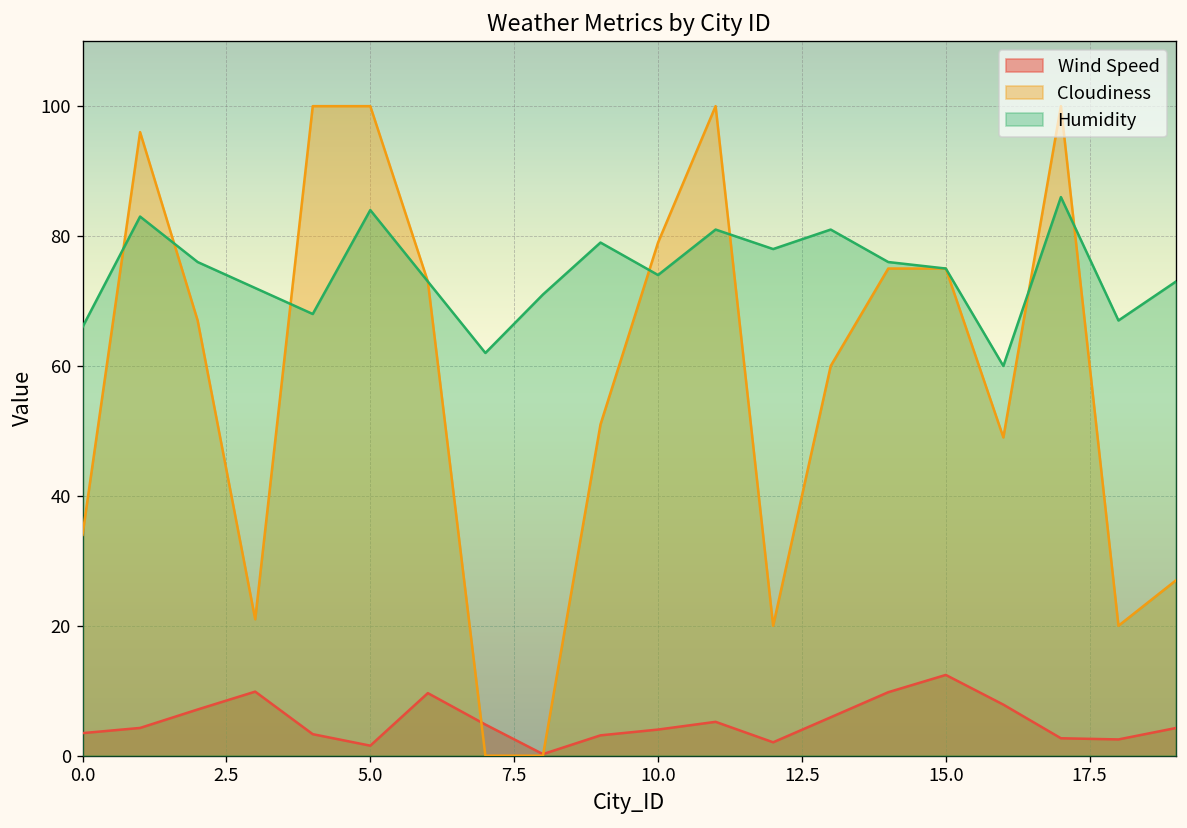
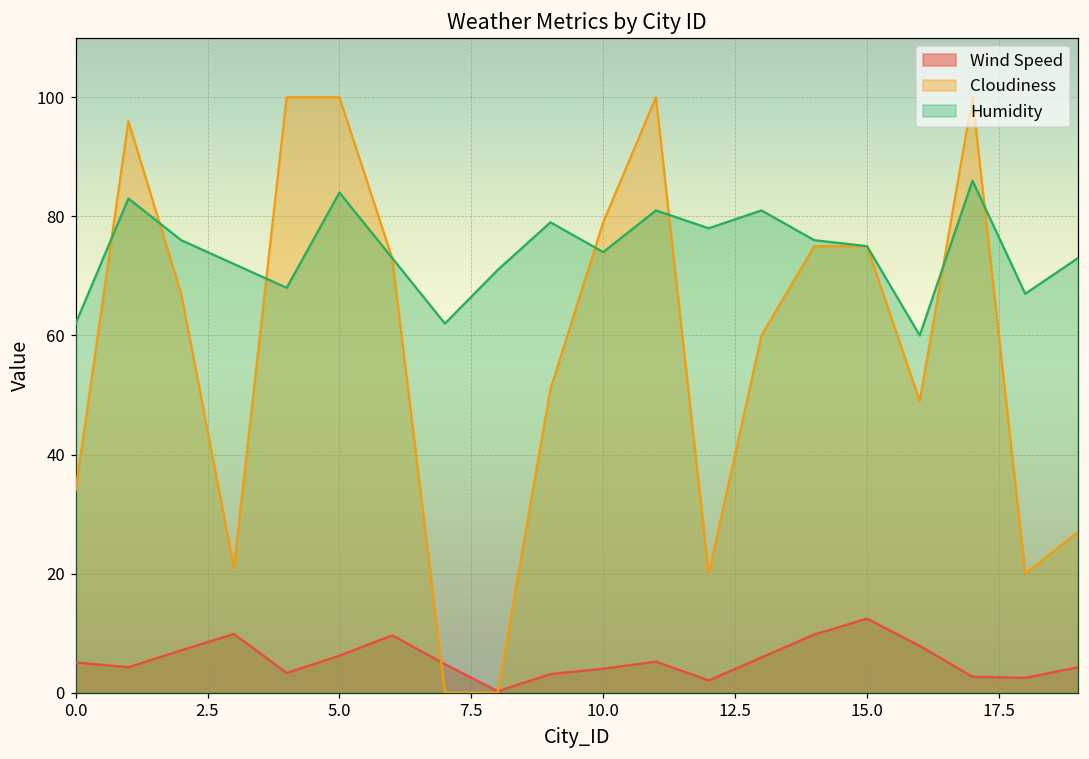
  {
    "Wind Speed": {
-     "0.0": 3,
-     "5.0": 2,
+     "0.0": 5,
+     "5.0": 6,
      "10.0": 4,
      "15.0": 12
    },
    "Cloudiness": {
      "0.0": 34,
      "5.0": 100,
      "10.0": 79
    },
    "Humidity": {
-     "0.0": 66,
+     "0.0": 62,
      "5.0": 84,
      "10.0": 74
    }
  }
